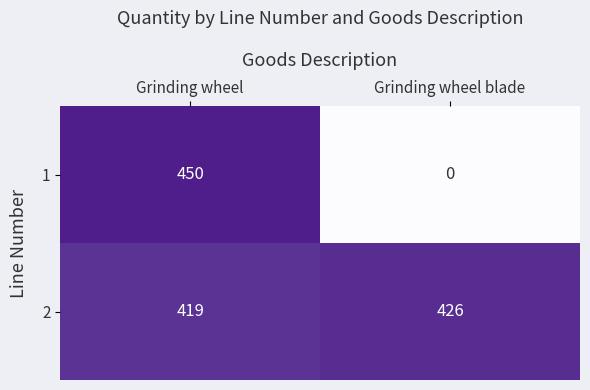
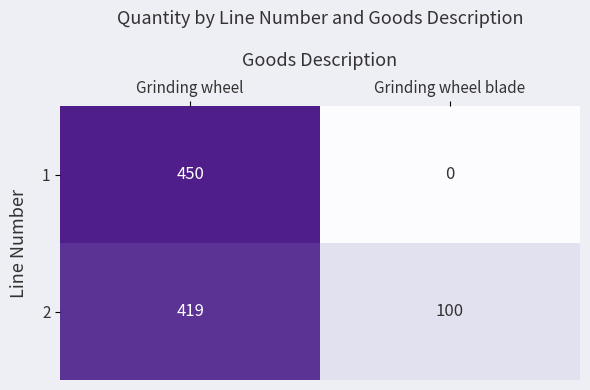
  {
    "1": {
      "Grinding wheel": 450,
      "Grinding wheel blade": 0
    },
    "2": {
      "Grinding wheel": 419,
-     "Grinding wheel blade": 426
+     "Grinding wheel blade": 100
    }
  }
